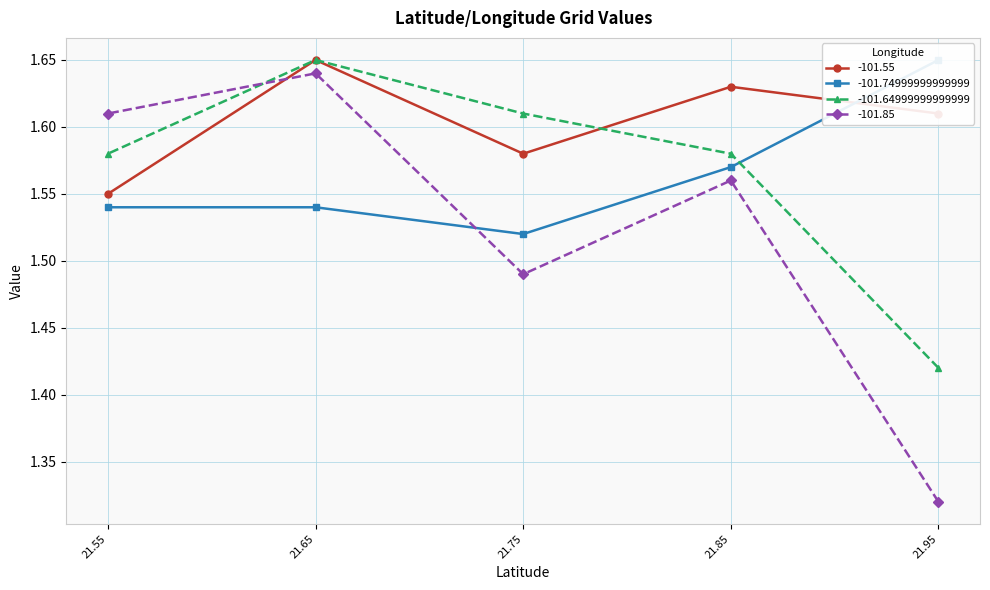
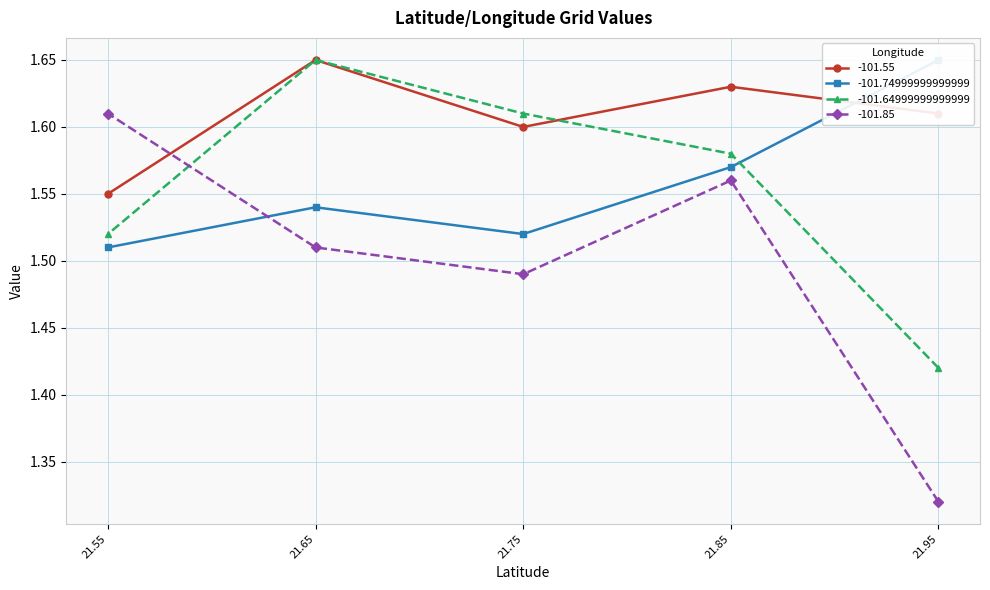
  {
    "-101.55": {
      "21.55": 1.55,
-     "21.75": 1.58,
+     "21.75": 1.60,
      "21.85": 1.63
    },
    "-101.74999999999999": {
-     "21.55": 1.54,
+     "21.55": 1.51,
      "21.65": 1.54,
      "21.75": 1.52,
      "21.85": 1.57
    },
    "-101.64999999999999": {
-     "21.55": 1.58,
+     "21.55": 1.52,
      "21.75": 1.61,
      "21.85": 1.58,
      "21.95": 1.42
    },
    "-101.85": {
      "21.55": 1.61,
-     "21.65": 1.64,
+     "21.65": 1.51,
      "21.75": 1.49,
      "21.85": 1.56,
      "21.95": 1.32
    }
  }
